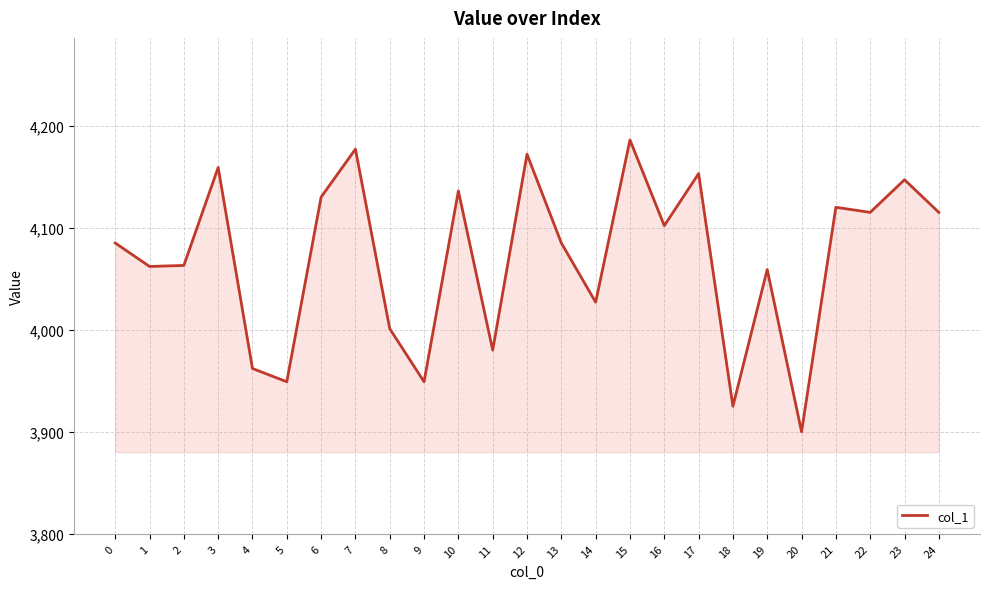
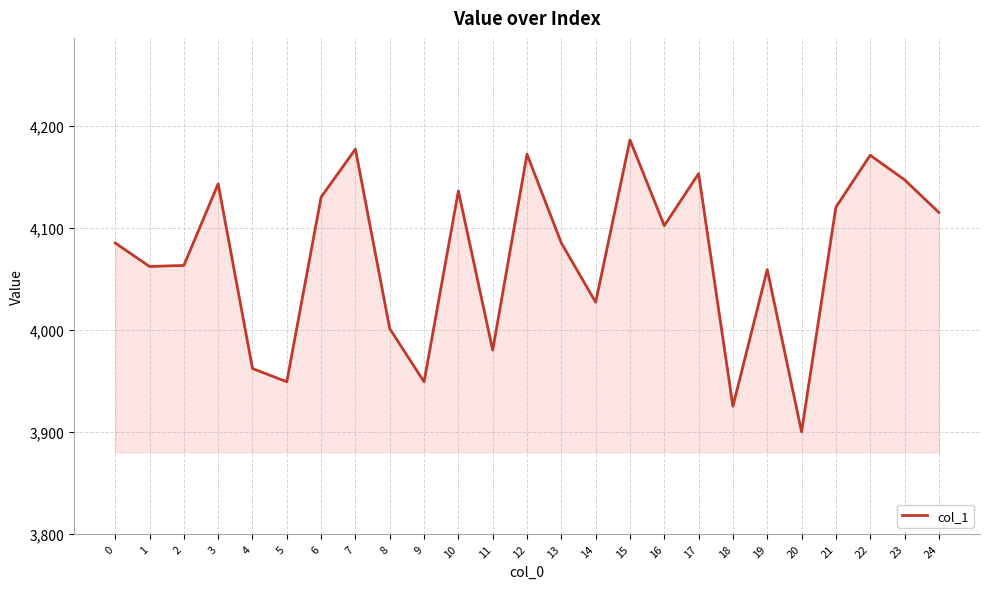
  {
    "0": "4,085",
    "1": "4,062",
    "2": "4,063",
-   "3": "4,159",
+   "3": "4,143",
    "4": "3,962",
    "5": "3,949",
    "6": "4,130",
    "7": "4,177",
    "8": "4,001",
    "9": "3,949",
    "10": "4,136",
    "11": "3,980",
    "12": "4,172",
    "13": "4,085",
    "14": "4,027",
    "15": "4,186",
    "16": "4,102",
    "17": "4,153",
    "18": "3,925",
    "19": "4,059",
    "20": "3,900",
    "21": "4,120",
-   "22": "4,115",
+   "22": "4,171",
    "23": "4,147",
    "24": "4,115"
  }
